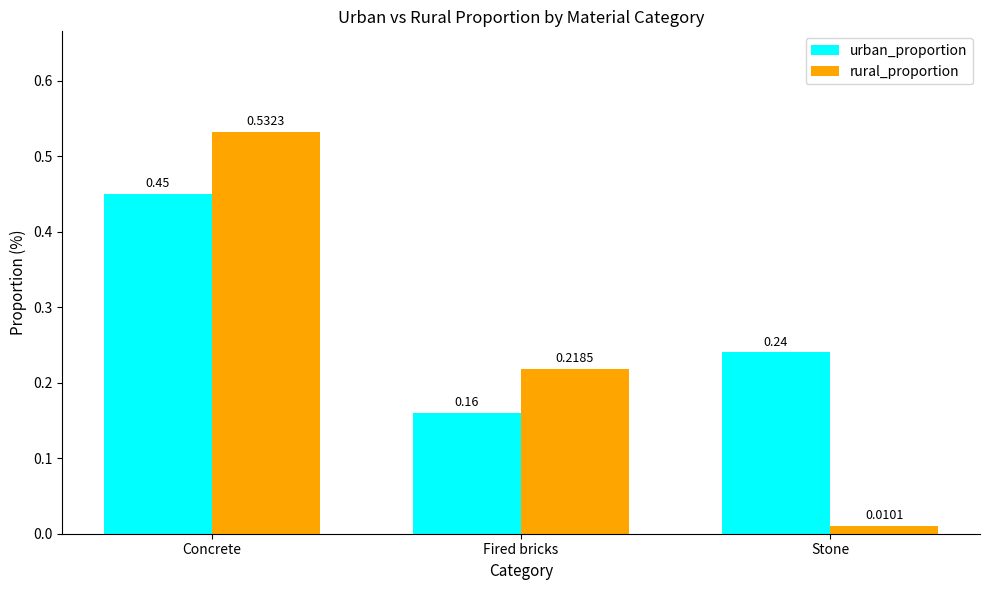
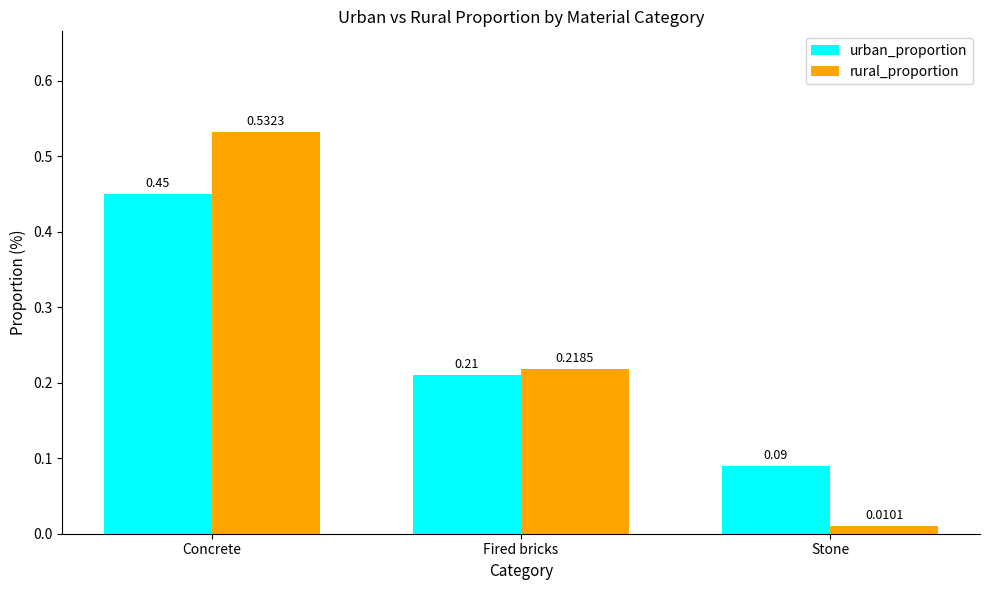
  {
    "urban_proportion": {
      "Concrete": 0.45,
-     "Fired bricks": 0.16,
-     "Stone": 0.24
+     "Fired bricks": 0.21,
+     "Stone": 0.09
    },
    "rural_proportion": {
      "Concrete": 0.5323,
      "Fired bricks": 0.2185,
      "Stone": 0.0101
    }
  }
